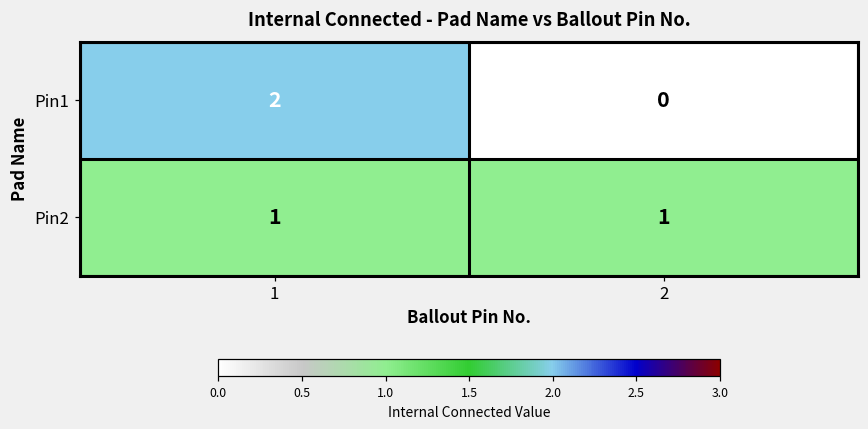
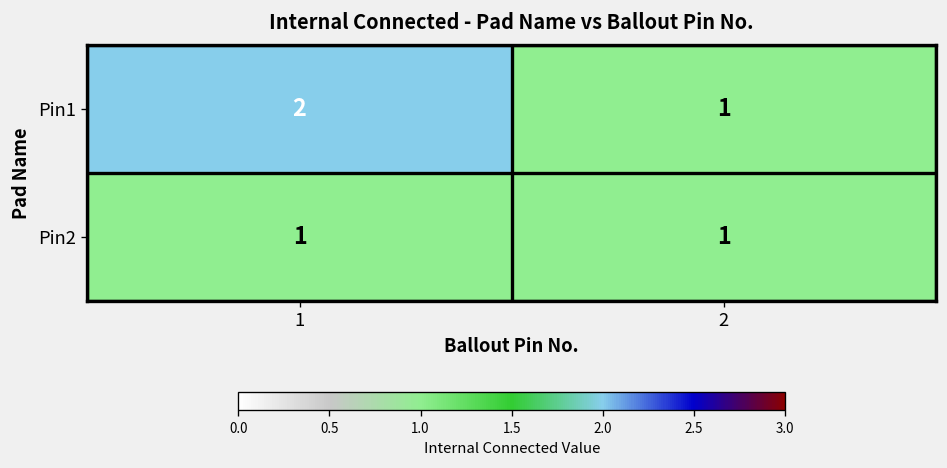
  {
    "Pin1": {
      "1": 2,
-     "2": 0
+     "2": 1
    },
    "Pin2": {
      "1": 1,
      "2": 1
    }
  }
